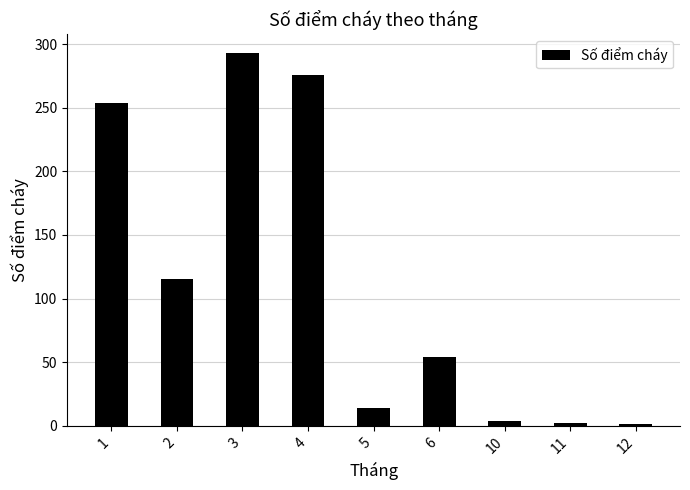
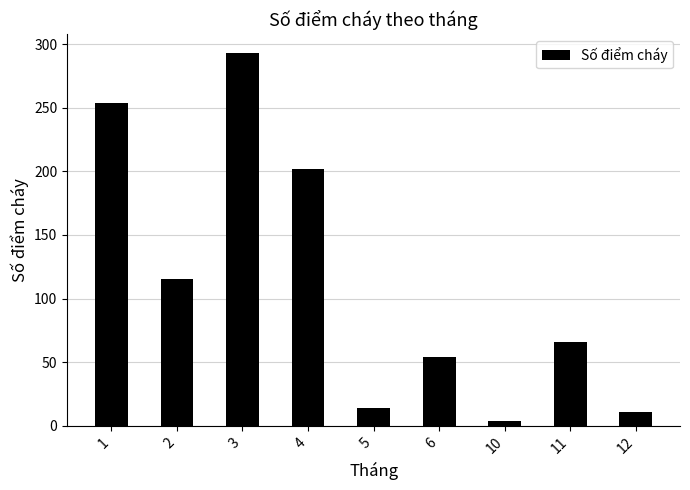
  {
    "1": 254,
    "2": 115,
    "3": 293,
-   "4": 276,
+   "4": 202,
    "5": 14,
    "6": 54,
    "10": 4,
-   "11": 2,
-   "12": 1
+   "11": 66,
+   "12": 11
  }
